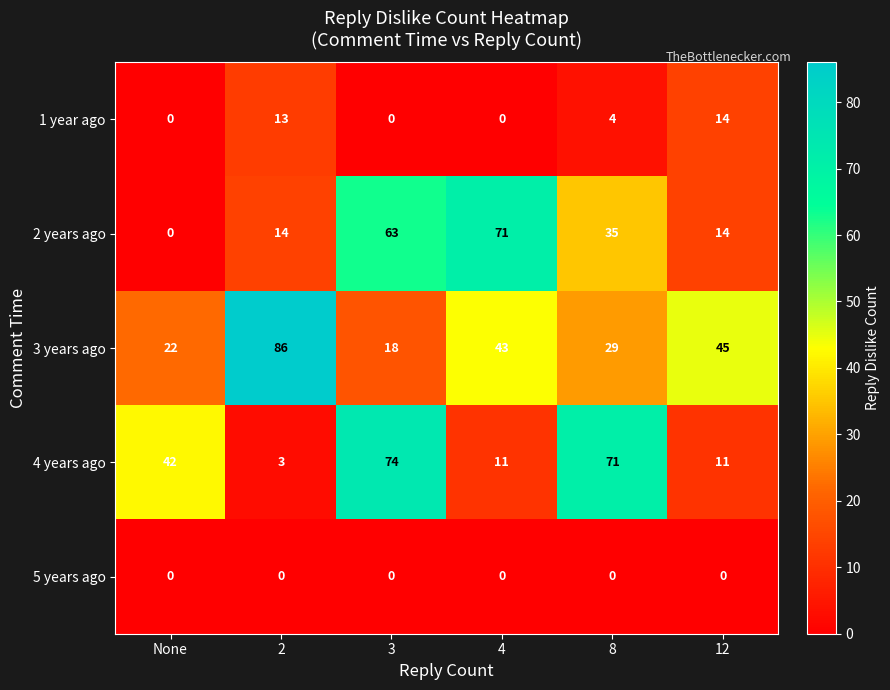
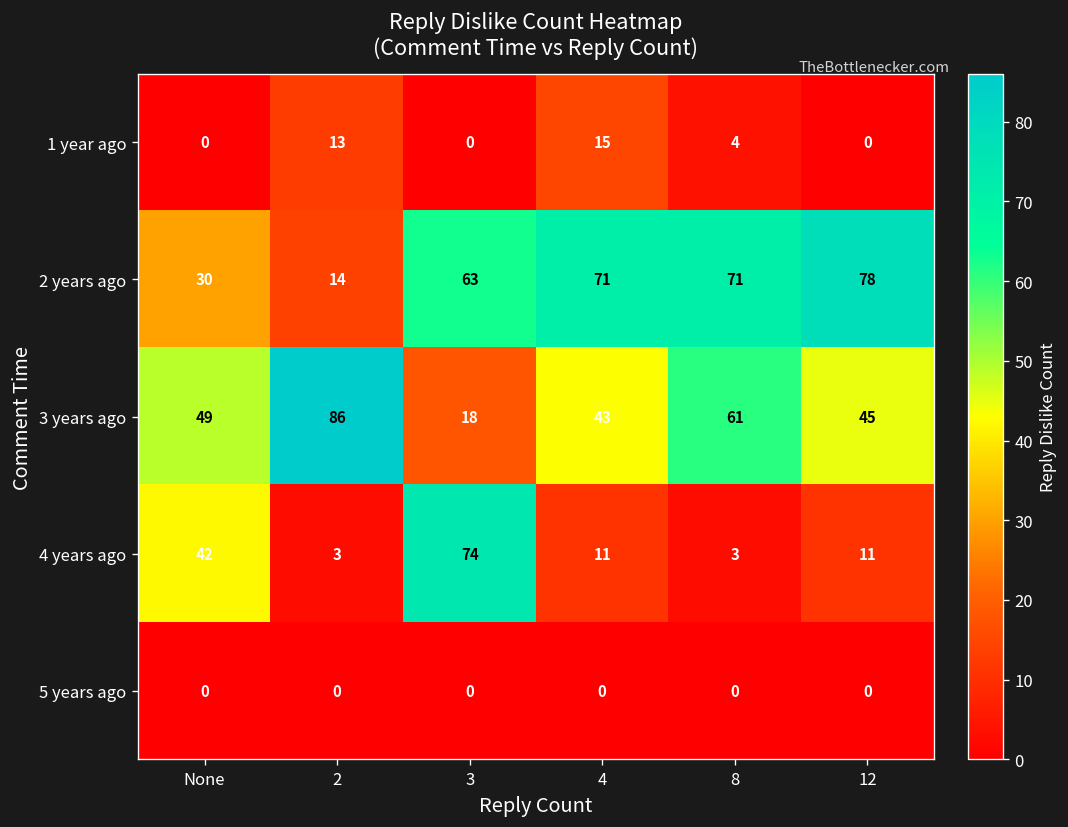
  {
    "1 year ago": {
      "None": 0,
      "2": 13,
      "3": 0,
-     "4": 0,
+     "4": 15,
      "8": 4,
-     "12": 14
+     "12": 0
    },
    "2 years ago": {
-     "None": 0,
+     "None": 30,
      "2": 14,
      "3": 63,
      "4": 71,
-     "8": 35,
-     "12": 14
+     "8": 71,
+     "12": 78
    },
    "3 years ago": {
-     "None": 22,
+     "None": 49,
      "2": 86,
      "3": 18,
      "4": 43,
-     "8": 29,
+     "8": 61,
      "12": 45
    },
    "4 years ago": {
      "None": 42,
      "2": 3,
      "3": 74,
      "4": 11,
-     "8": 71,
+     "8": 3,
      "12": 11
    },
    "5 years ago": {
      "None": 0,
      "2": 0,
      "3": 0,
      "4": 0,
      "8": 0,
      "12": 0
    }
  }
